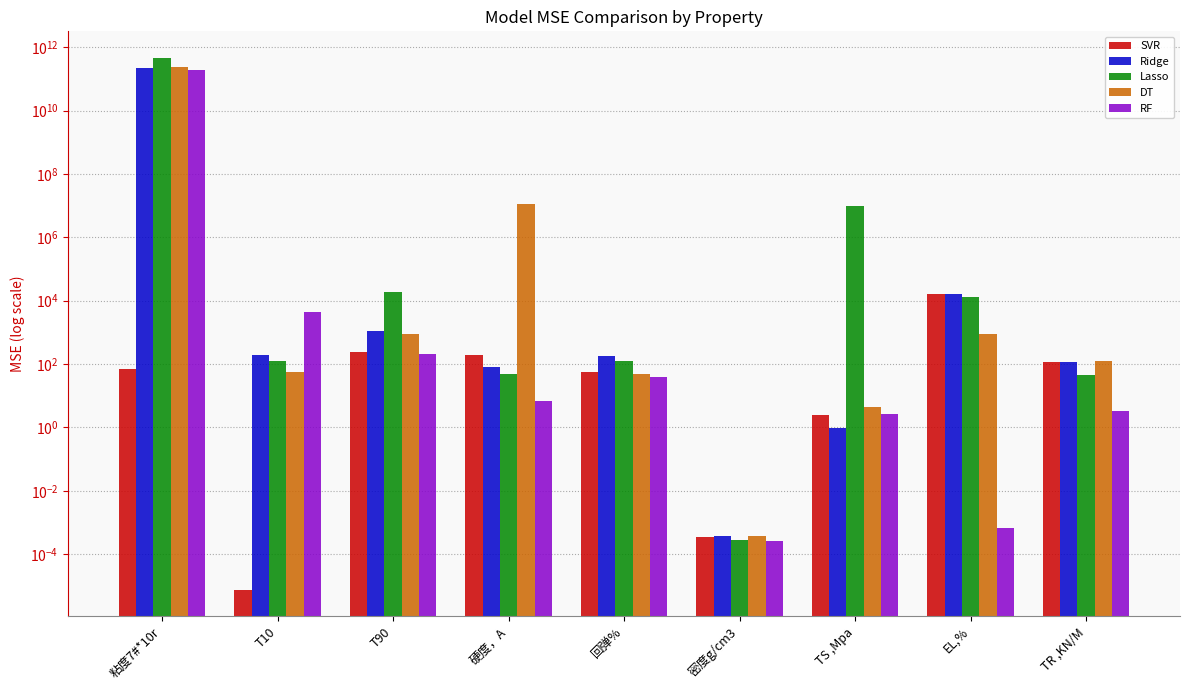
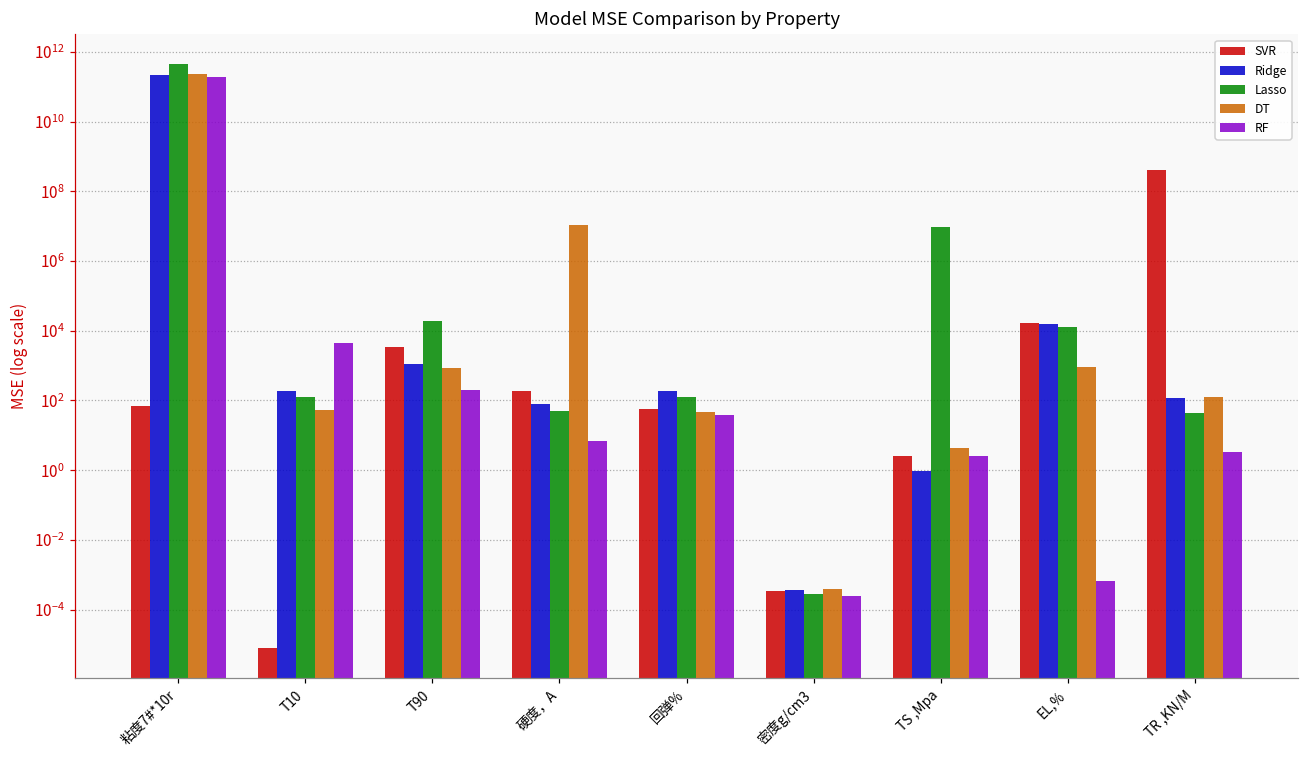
  {
    "SVR": {
      "粘度7#*10r": 70,
      "T10": 0.000008,
-     "T90": 200,
+     "T90": 3000,
      "硬度，A": 200,
      "回弹%": 60,
      "密度g/cm3": 0.0003,
      "TS ,Mpa": 3,
      "EL,%": 20000,
-     "TR ,KN/M": 110
+     "TR ,KN/M": 400000000
    },
    "Ridge": {
      "粘度7#*10r": 200000000000,
      "T10": 200,
      "T90": 1100,
      "硬度，A": 80,
      "回弹%": 200,
      "密度g/cm3": 0.0004,
      "TS ,Mpa": 1,
      "EL,%": 20000,
      "TR ,KN/M": 120
    },
    "Lasso": {
      "粘度7#*10r": 500000000000,
      "T10": 120,
      "T90": 20000,
      "硬度，A": 50,
      "回弹%": 120,
      "密度g/cm3": 0.0003,
      "TS ,Mpa": 10000000,
      "EL,%": 13000,
      "TR ,KN/M": 40
    },
    "DT": {
      "粘度7#*10r": 200000000000,
      "T10": 50,
      "T90": 900,
      "硬度，A": 11000000,
      "回弹%": 50,
      "密度g/cm3": 0.0004,
      "TS ,Mpa": 4,
      "EL,%": 900,
      "TR ,KN/M": 130
    },
    "RF": {
      "粘度7#*10r": 200000000000,
      "T10": 4000,
      "T90": 200,
      "硬度，A": 7,
      "回弹%": 40,
      "密度g/cm3": 0.0003,
      "TS ,Mpa": 3,
      "EL,%": 0.0007,
      "TR ,KN/M": 3
    }
  }
